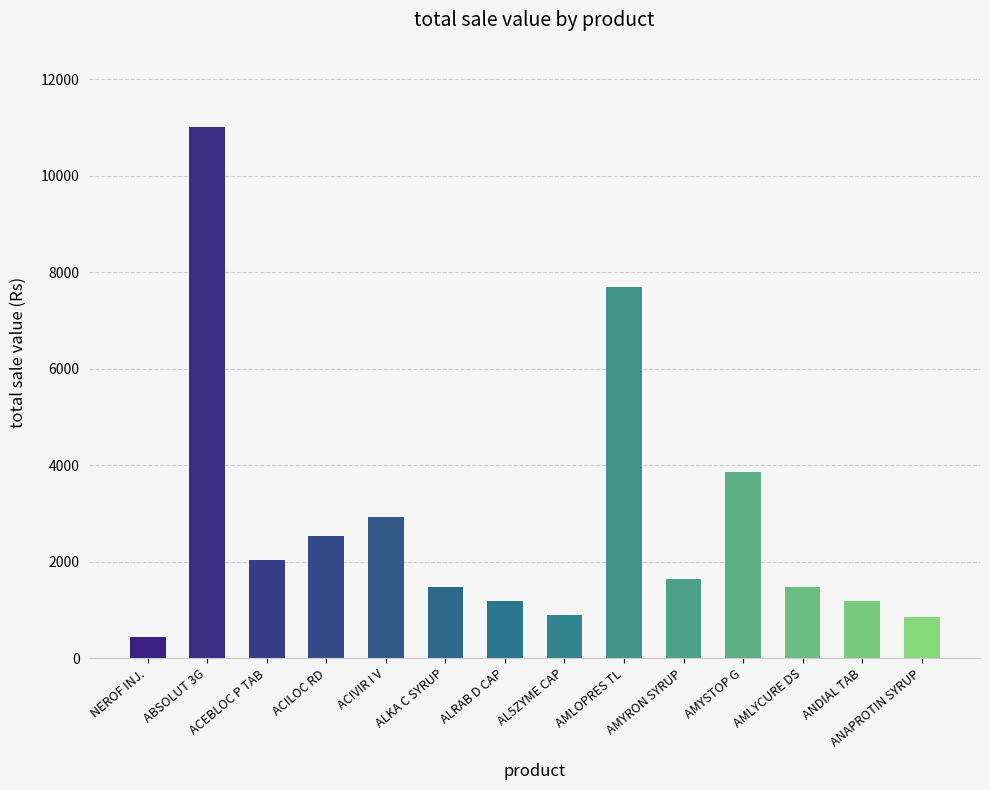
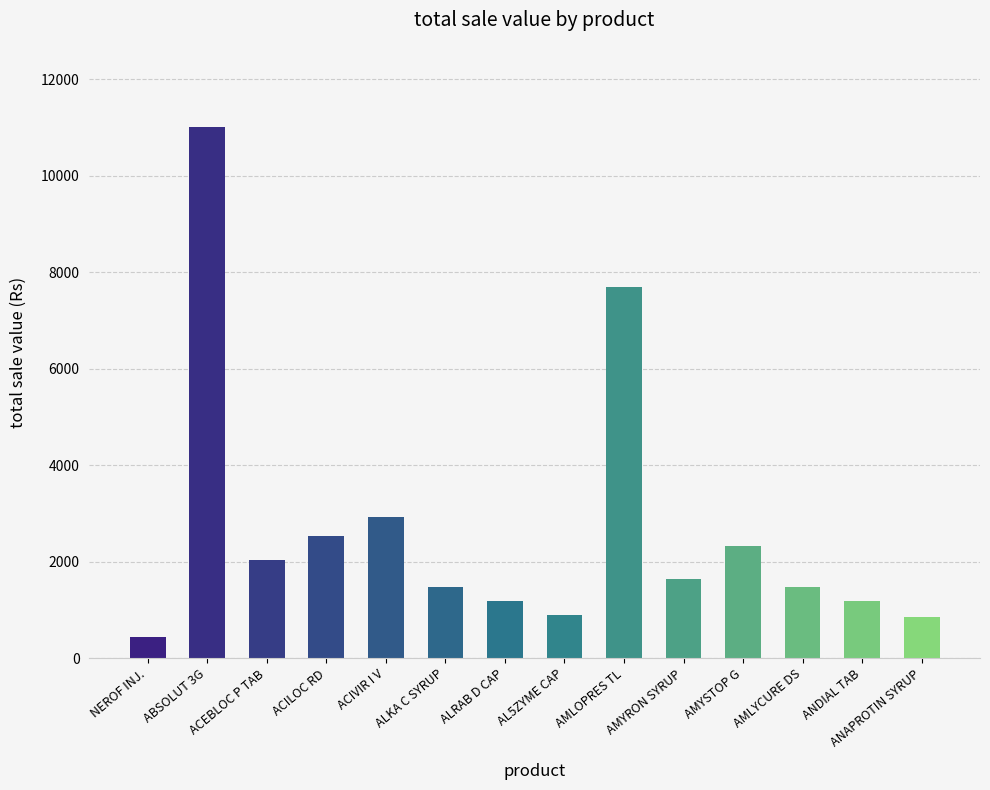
  {
    "NEROF INJ.": 400,
    "ABSOLUT 3G": 11000,
    "ACEBLOC P TAB": 2000,
    "ACILOC RD": 2500,
    "ACIVIR I V": 2900,
    "ALKA C SYRUP": 1500,
    "ALRAB D CAP": 1200,
    "AL5ZYME CAP": 900,
    "AMLOPRES TL": 7700,
    "AMYRON SYRUP": 1600,
-   "AMYSTOP G": 3900,
+   "AMYSTOP G": 2300,
    "AMLYCURE DS": 1500,
    "ANDIAL TAB": 1200,
    "ANAPROTIN SYRUP": 900
  }
